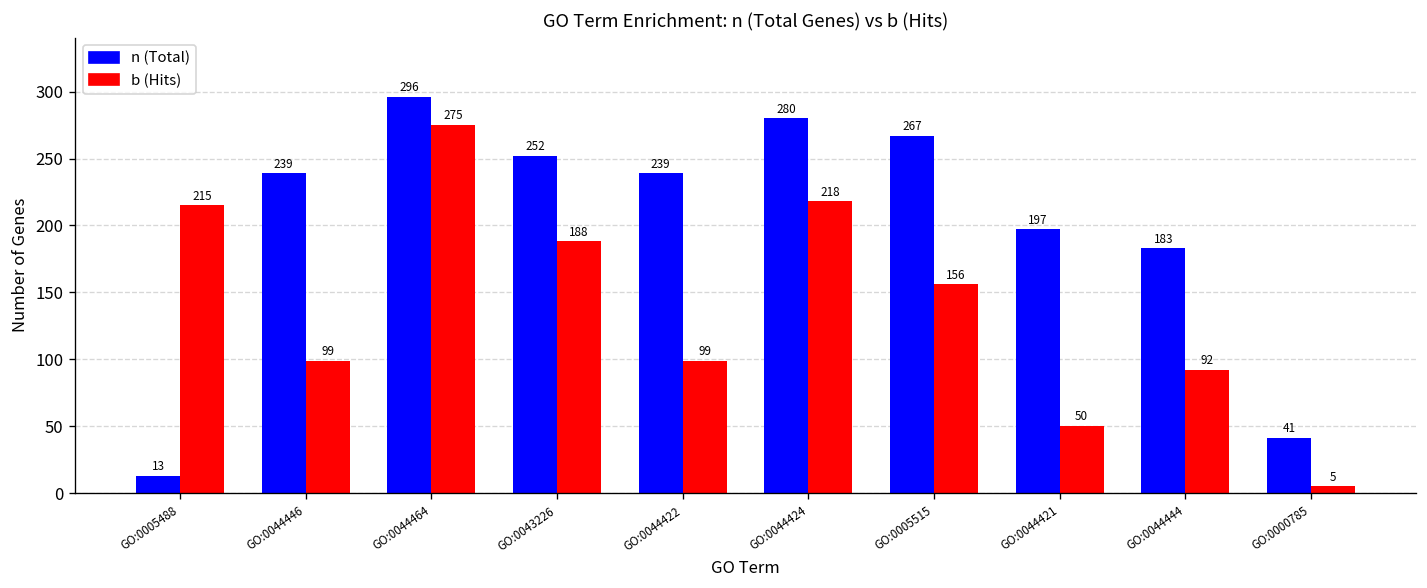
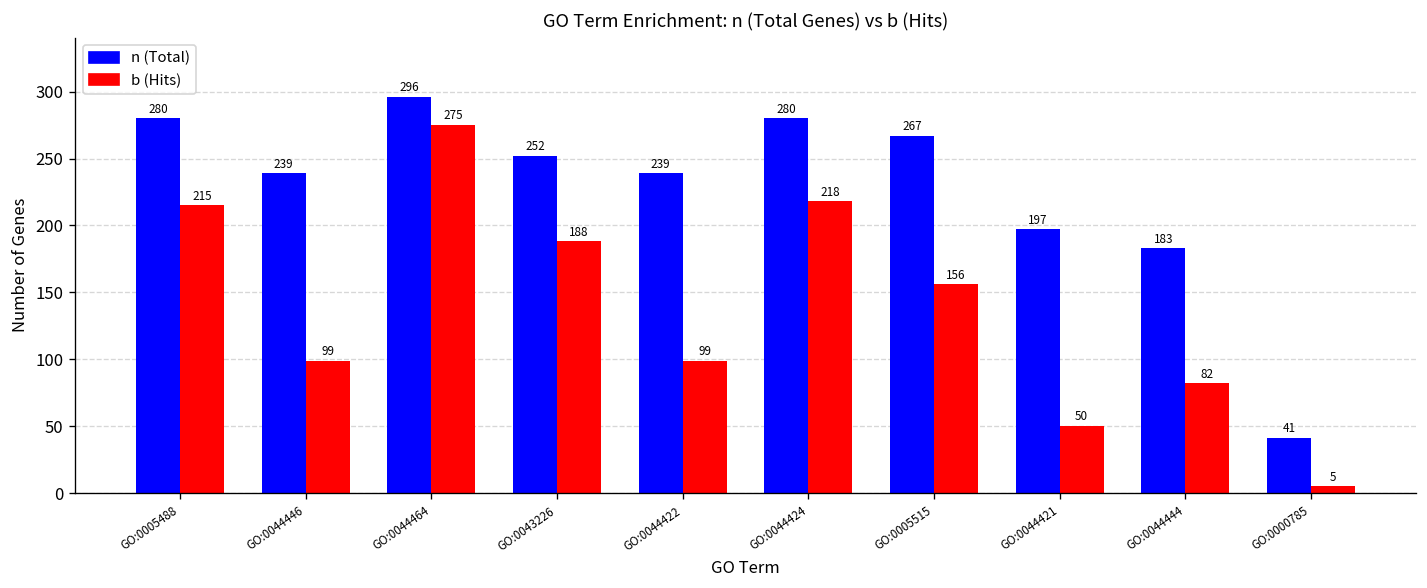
  {
    "n (Total)": {
-     "GO:0005488": 13,
+     "GO:0005488": 280,
      "GO:0044446": 239,
      "GO:0044464": 296,
      "GO:0043226": 252,
      "GO:0044422": 239,
      "GO:0044424": 280,
      "GO:0005515": 267,
      "GO:0044421": 197,
      "GO:0044444": 183,
      "GO:0000785": 41
    },
    "b (Hits)": {
      "GO:0005488": 215,
      "GO:0044446": 99,
      "GO:0044464": 275,
      "GO:0043226": 188,
      "GO:0044422": 99,
      "GO:0044424": 218,
      "GO:0005515": 156,
      "GO:0044421": 50,
-     "GO:0044444": 92,
+     "GO:0044444": 82,
      "GO:0000785": 5
    }
  }
